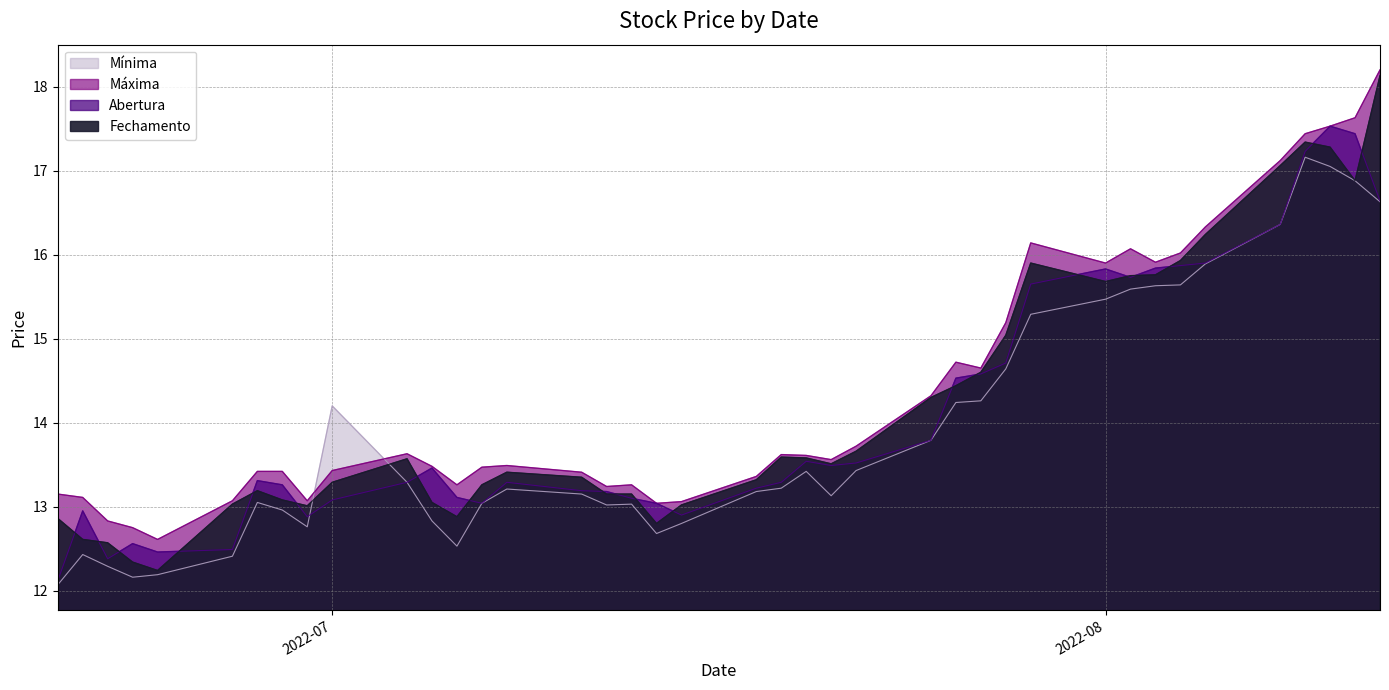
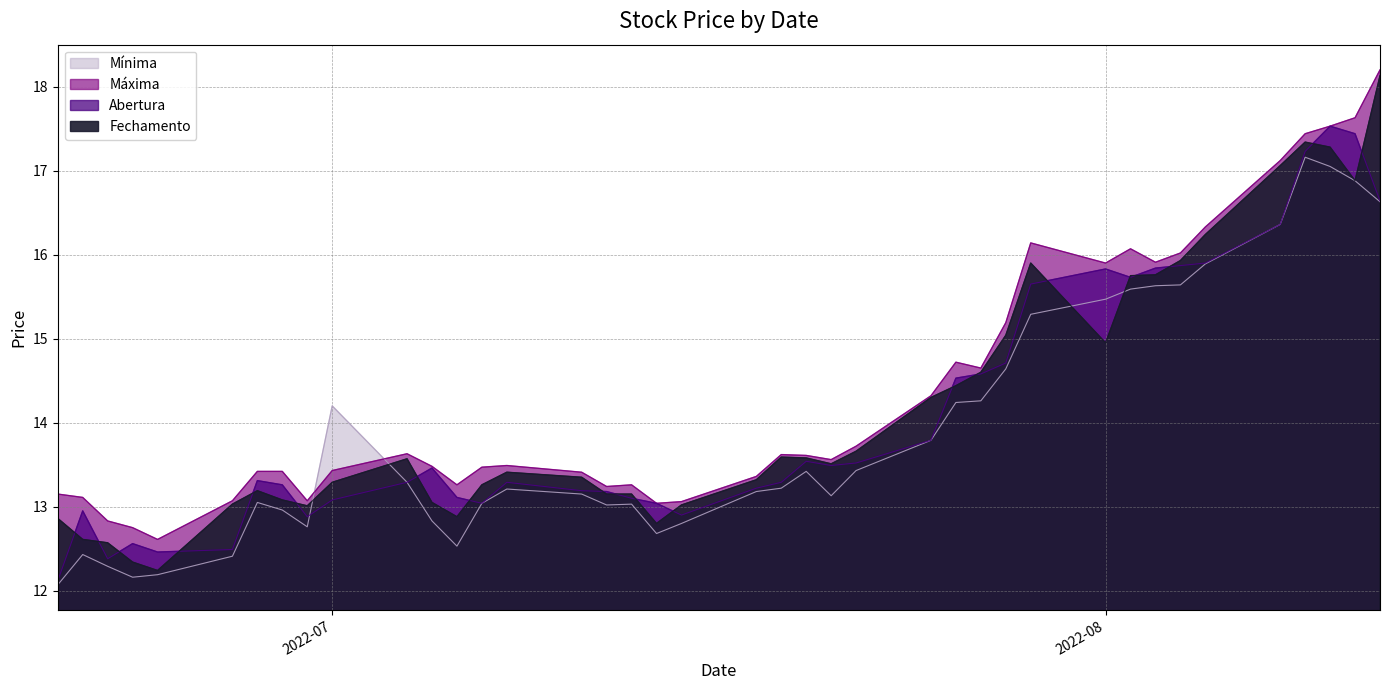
  {
    "Mínima": {
      "2022-07": 14.2,
      "2022-08": 15.5
    },
    "Fechamento": {
      "2022-07": 13.3,
-     "2022-08": 15.7
+     "2022-08": 15.0
    }
  }
